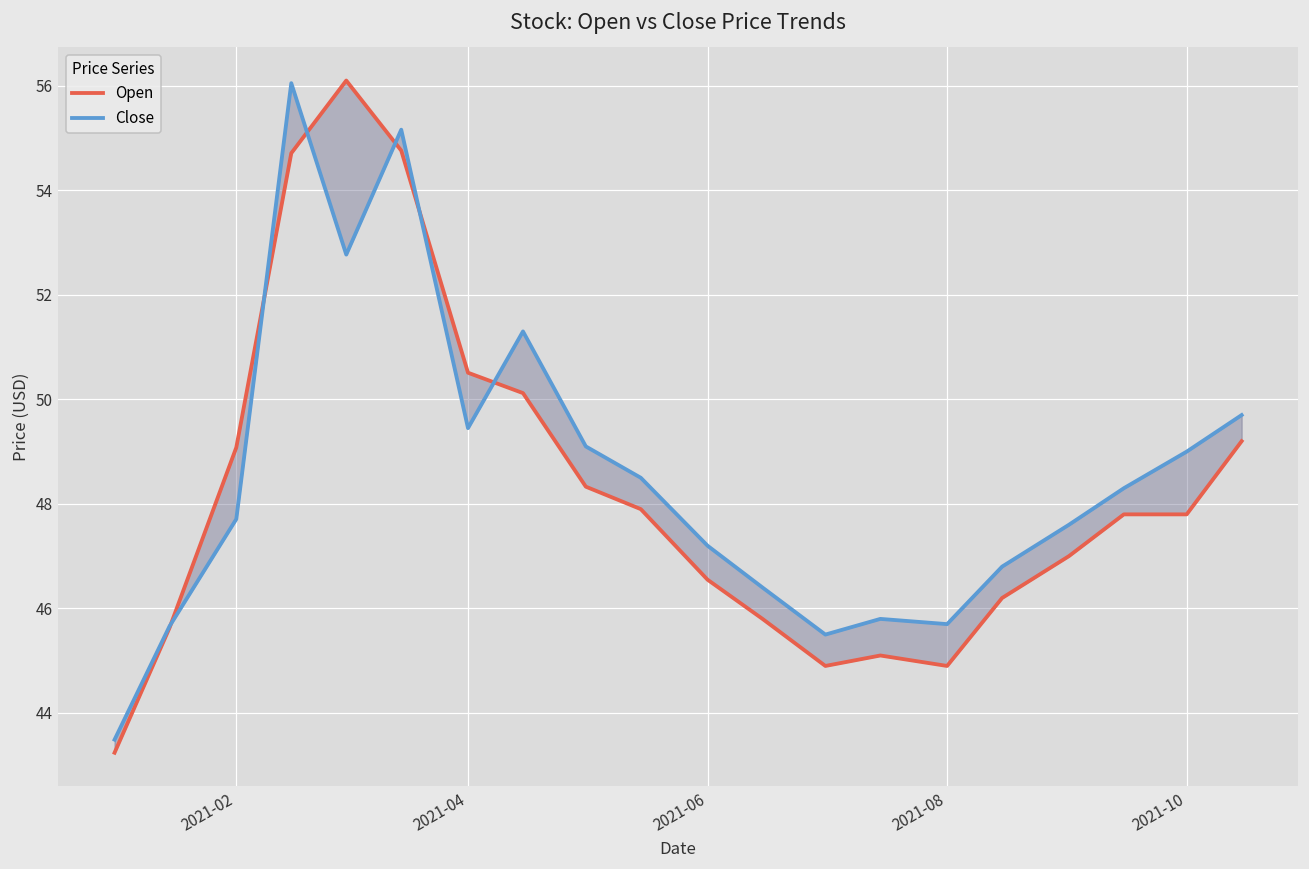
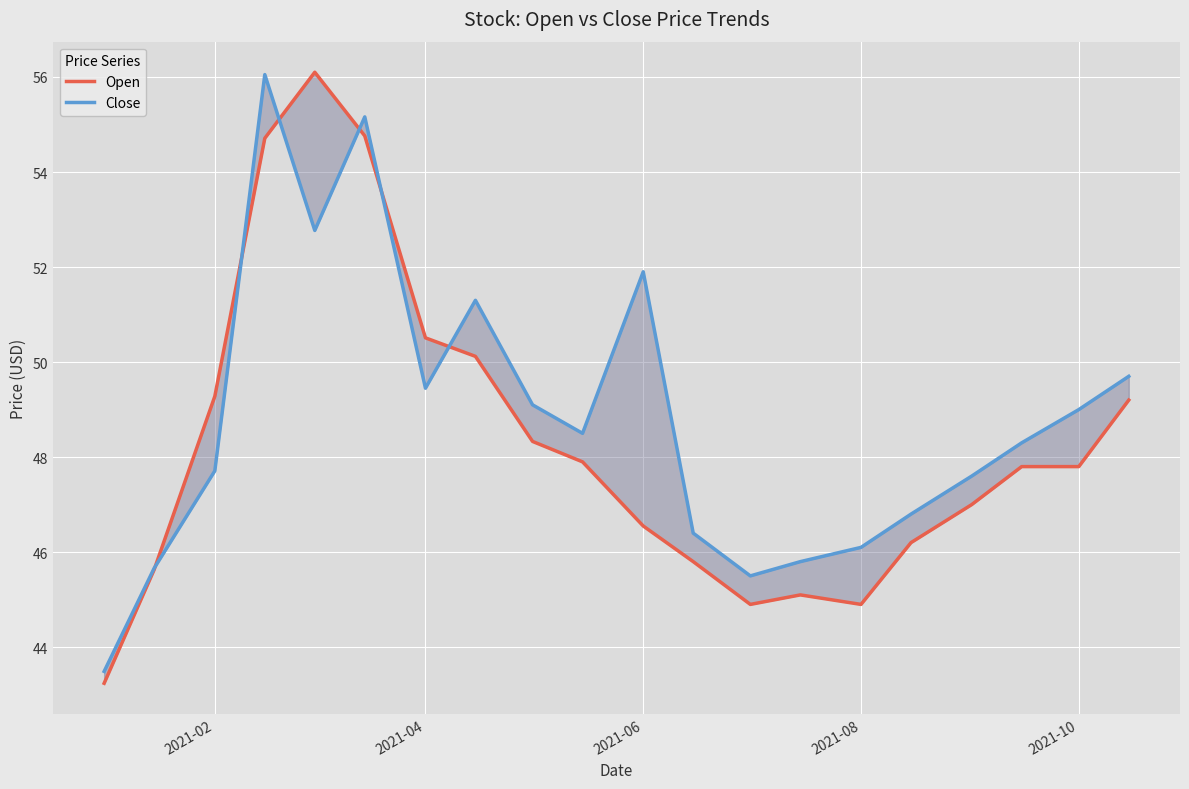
  {
    "Open": {
-     "2021-02": 49.1,
+     "2021-02": 49.3,
      "2021-06": 46.6,
      "2021-08": 44.9,
      "2021-10": 47.8
    },
    "Close": {
      "2021-02": 47.7,
      "2021-04": 49.5,
-     "2021-06": 47.2,
-     "2021-08": 45.7
+     "2021-06": 51.9,
+     "2021-08": 46.1
    }
  }
